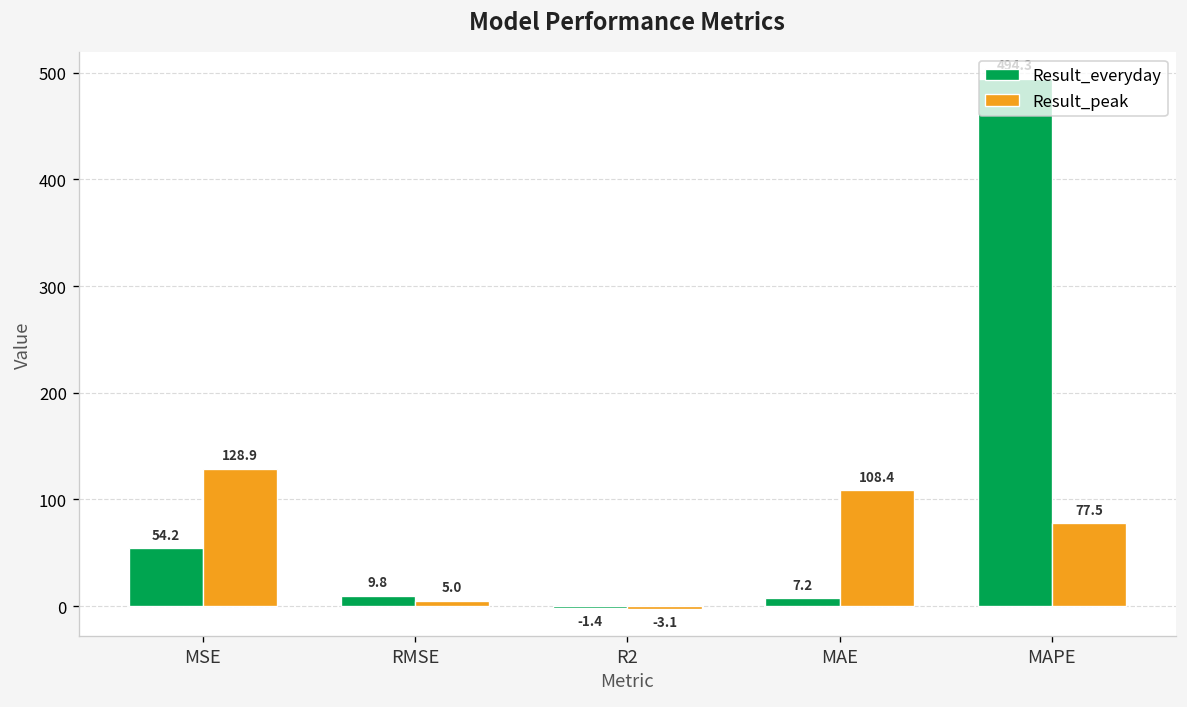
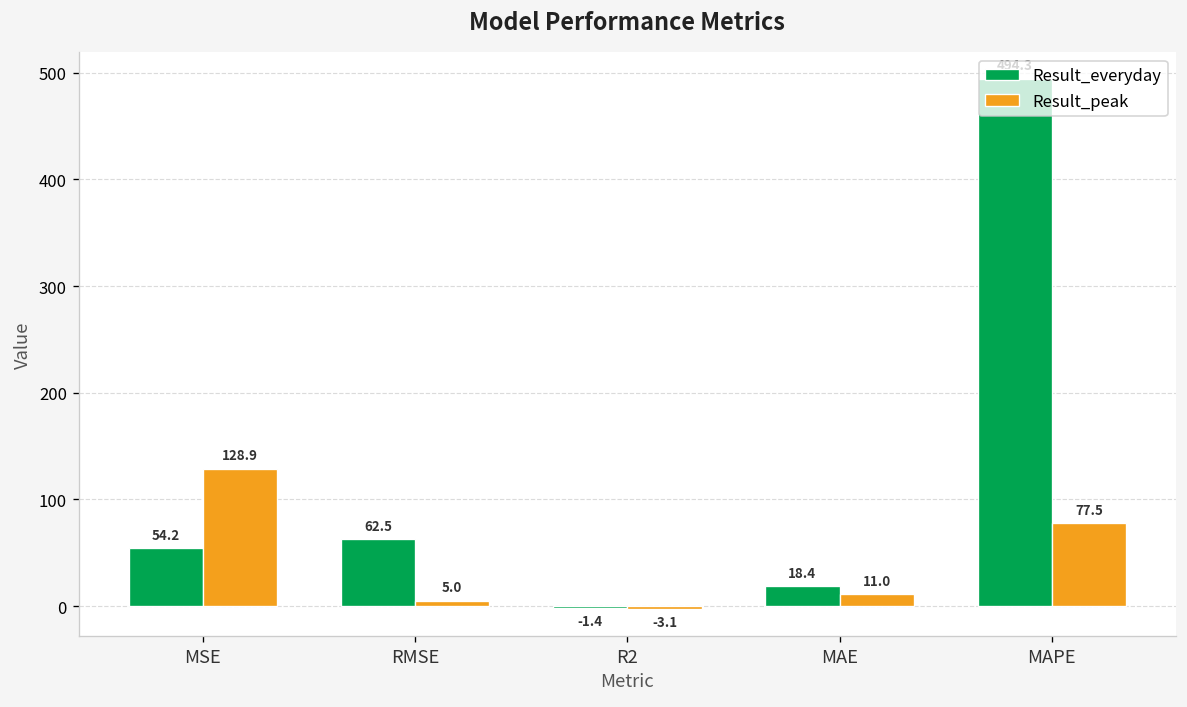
  {
    "Result_everyday": {
      "MSE": 54.2,
-     "RMSE": 9.8,
+     "RMSE": 62.5,
      "R2": -1.4,
-     "MAE": 7.2
+     "MAE": 18.4
    },
    "Result_peak": {
      "MSE": 128.9,
      "RMSE": 5.0,
      "R2": -3.1,
-     "MAE": 108.4,
+     "MAE": 11.0,
      "MAPE": 77.5
    }
  }
